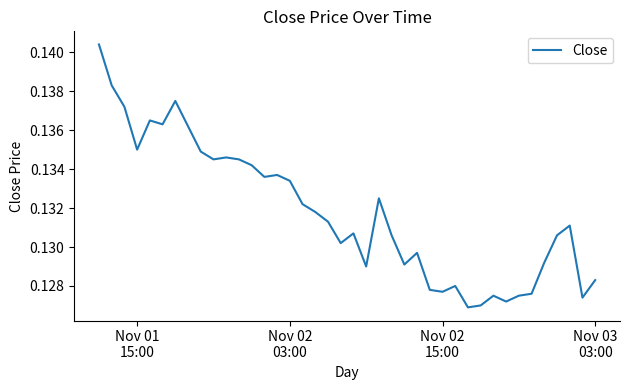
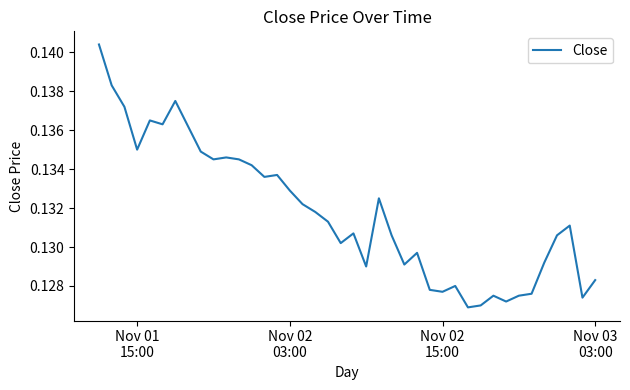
  {
    "Nov 01 15:00": 0.1350,
-   "Nov 02 03:00": 0.1334,
+   "Nov 02 03:00": 0.1329,
    "Nov 02 15:00": 0.1277,
    "Nov 03 03:00": 0.1283
  }
